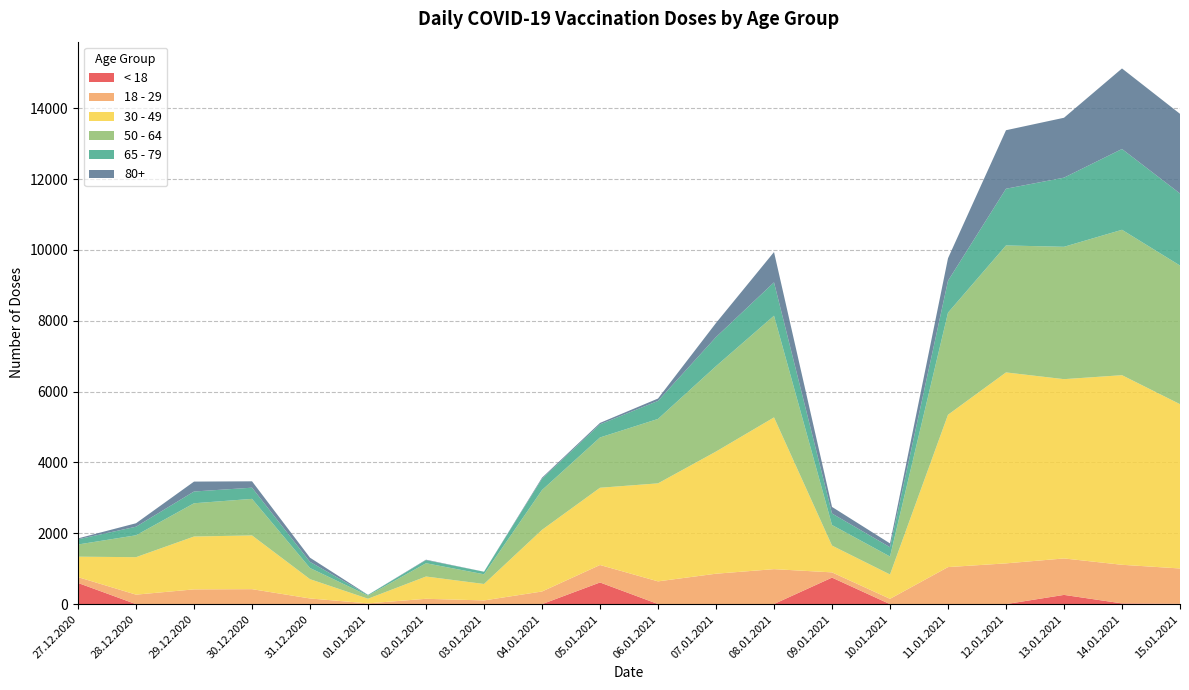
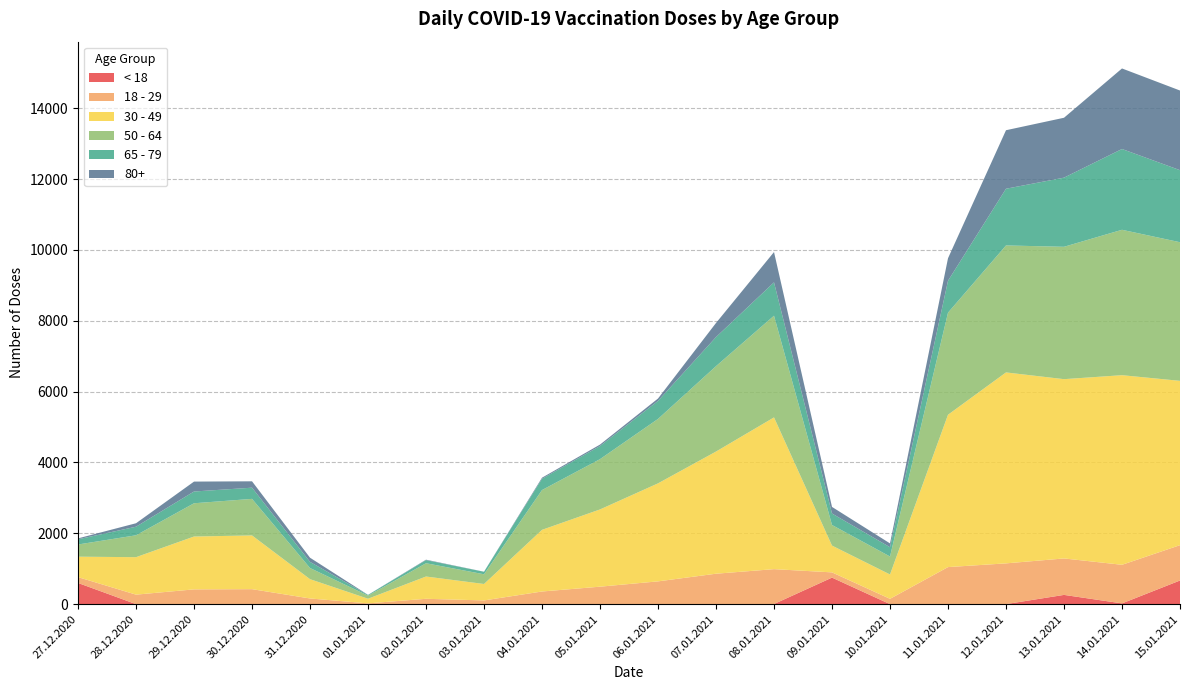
  {
    "< 18": {
      "27.12.2020": 600,
      "28.12.2020": 0,
      "30.12.2020": 0,
      "02.01.2021": 0,
      "04.01.2021": 0,
-     "05.01.2021": 600,
+     "05.01.2021": 0,
      "09.01.2021": 700,
      "10.01.2021": 0,
      "13.01.2021": 300,
-     "15.01.2021": 0
+     "15.01.2021": 700
    },
    "50 - 64": {
      "27.12.2020": 300,
      "28.12.2020": 600,
      "29.12.2020": 900,
      "30.12.2020": 1000,
      "31.12.2020": 300,
      "02.01.2021": 400,
      "04.01.2021": 1100,
      "05.01.2021": 1400,
      "06.01.2021": 1800,
      "07.01.2021": 2400,
      "08.01.2021": 2900,
      "09.01.2021": 600,
      "10.01.2021": 500,
      "11.01.2021": 2900,
      "12.01.2021": 3600,
      "13.01.2021": 3700,
      "14.01.2021": 4100,
      "15.01.2021": 3900
    }
  }
